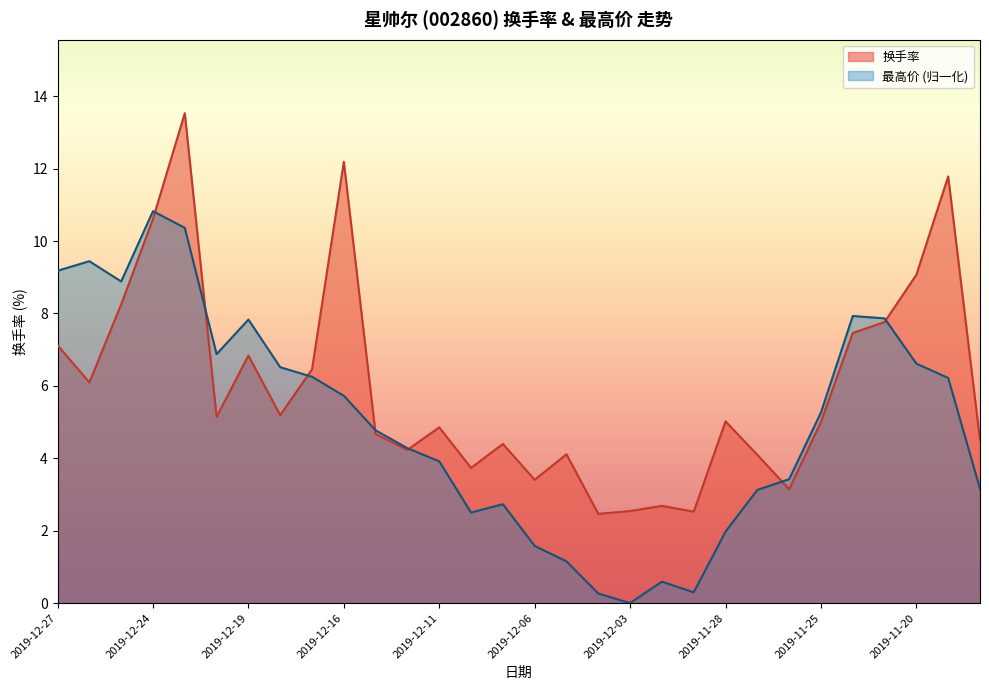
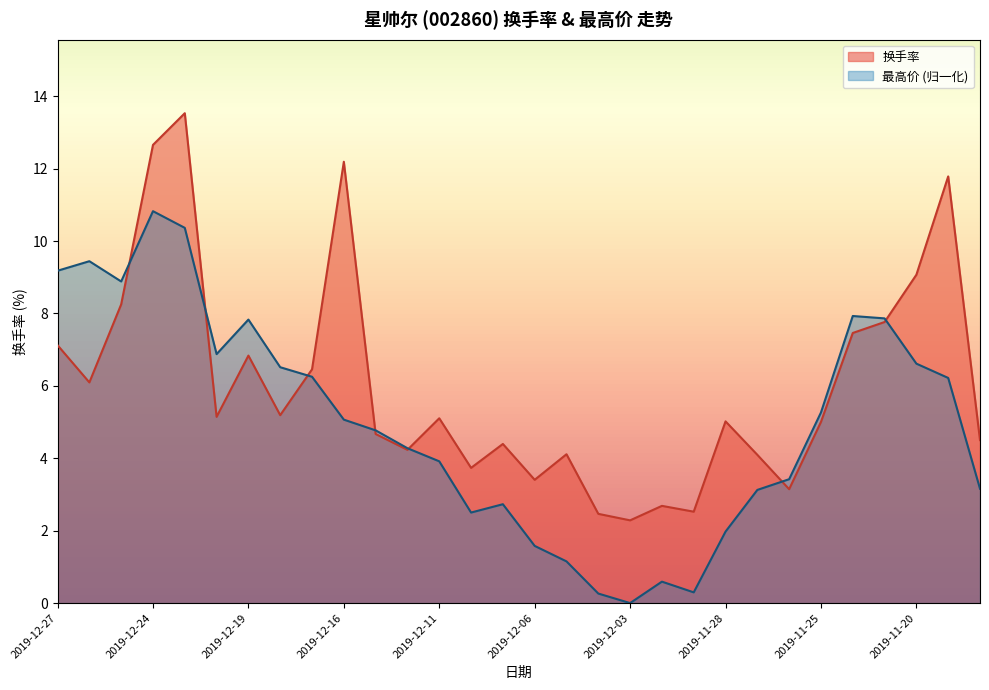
  {
    "换手率": {
      "2019-12-27": 7.1,
-     "2019-12-24": 10.6,
+     "2019-12-24": 12.7,
      "2019-12-19": 6.8,
      "2019-12-16": 12.2,
-     "2019-12-11": 4.9,
+     "2019-12-11": 5.1,
      "2019-12-06": 3.4,
-     "2019-12-03": 2.5,
+     "2019-12-03": 2.3,
      "2019-11-28": 5.0,
      "2019-11-25": 5.0,
      "2019-11-20": 9.1
    },
    "最高价 (归一化)": {
      "2019-12-27": 9.2,
      "2019-12-24": 10.8,
      "2019-12-19": 7.8,
-     "2019-12-16": 5.7,
+     "2019-12-16": 5.1,
      "2019-12-11": 3.9,
      "2019-12-06": 1.6,
      "2019-12-03": 0.0,
      "2019-11-28": 2.0,
      "2019-11-25": 5.3,
      "2019-11-20": 6.6
    }
  }
